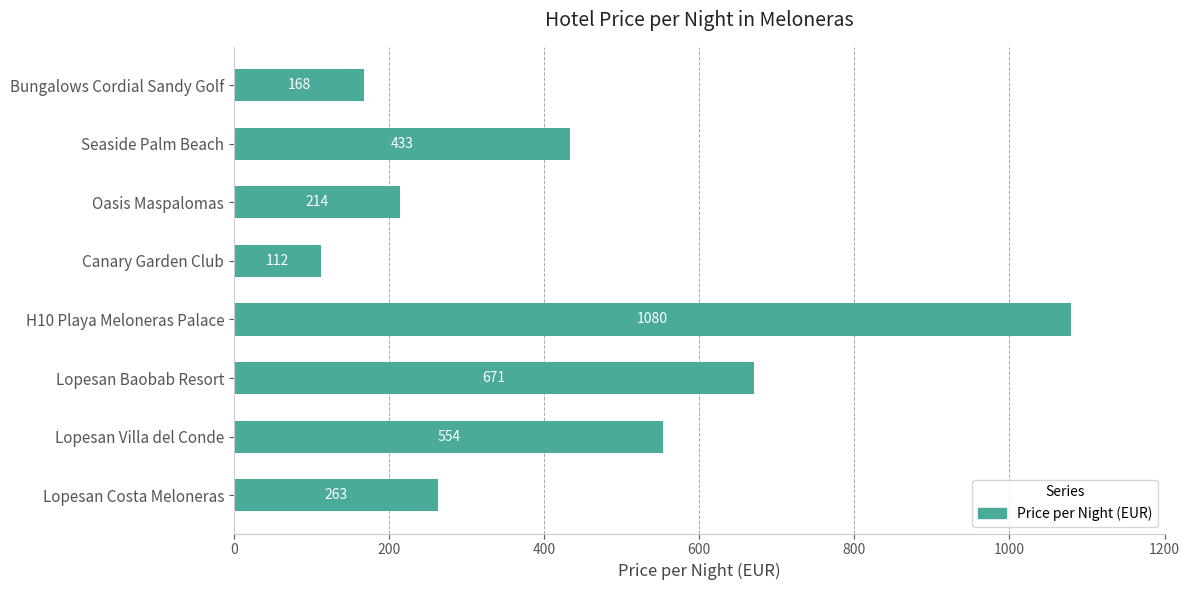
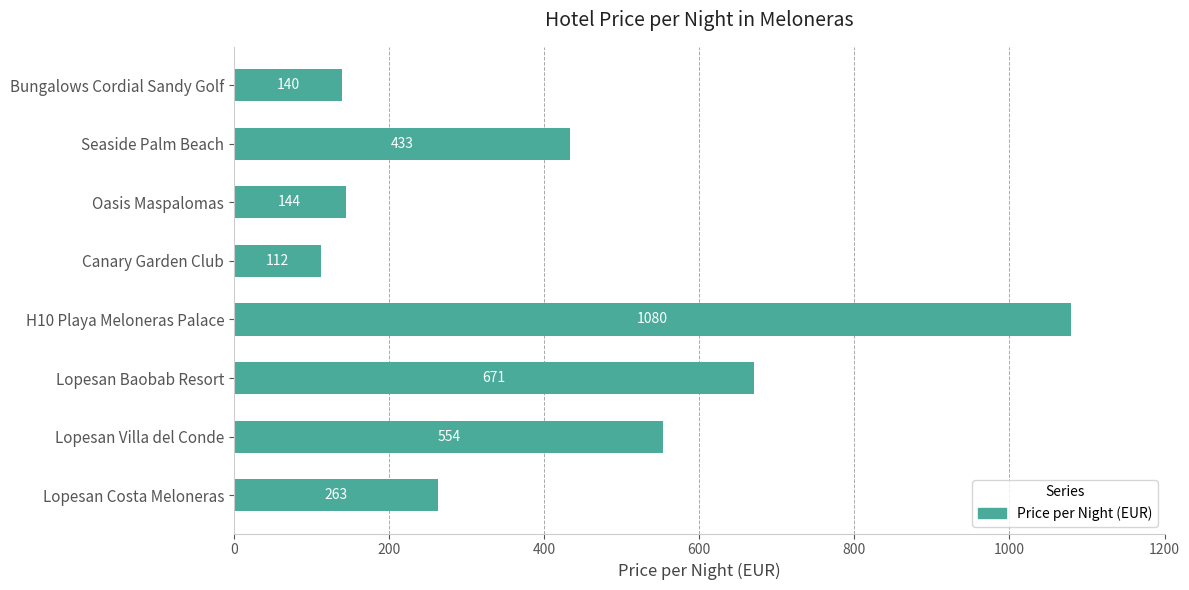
  {
-   "Bungalows Cordial Sandy Golf": 168,
+   "Bungalows Cordial Sandy Golf": 140,
    "Seaside Palm Beach": 433,
-   "Oasis Maspalomas": 214,
+   "Oasis Maspalomas": 144,
    "Canary Garden Club": 112,
    "H10 Playa Meloneras Palace": 1080,
    "Lopesan Baobab Resort": 671,
    "Lopesan Villa del Conde": 554,
    "Lopesan Costa Meloneras": 263
  }
